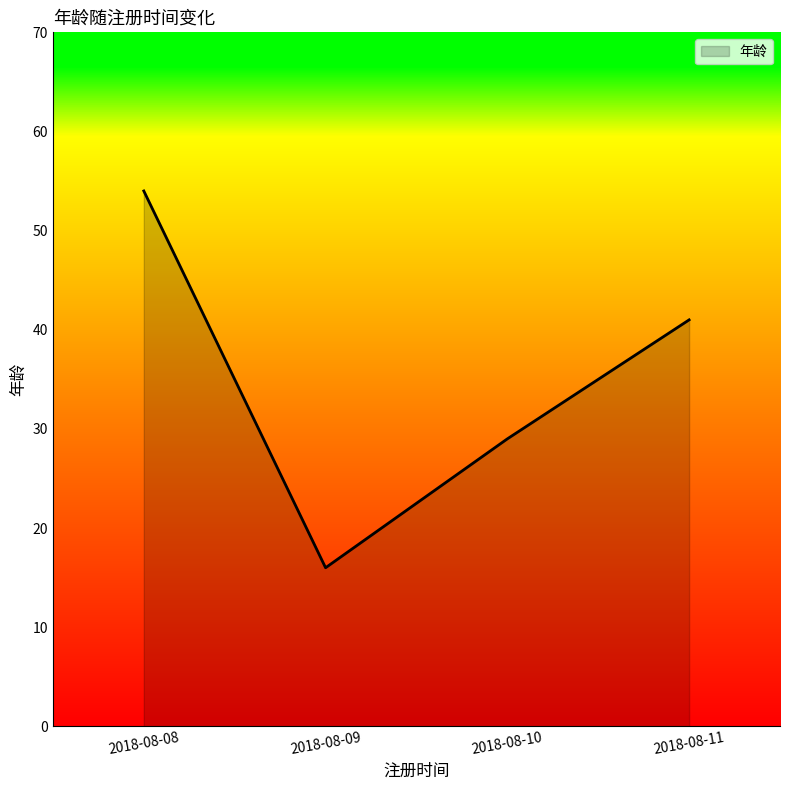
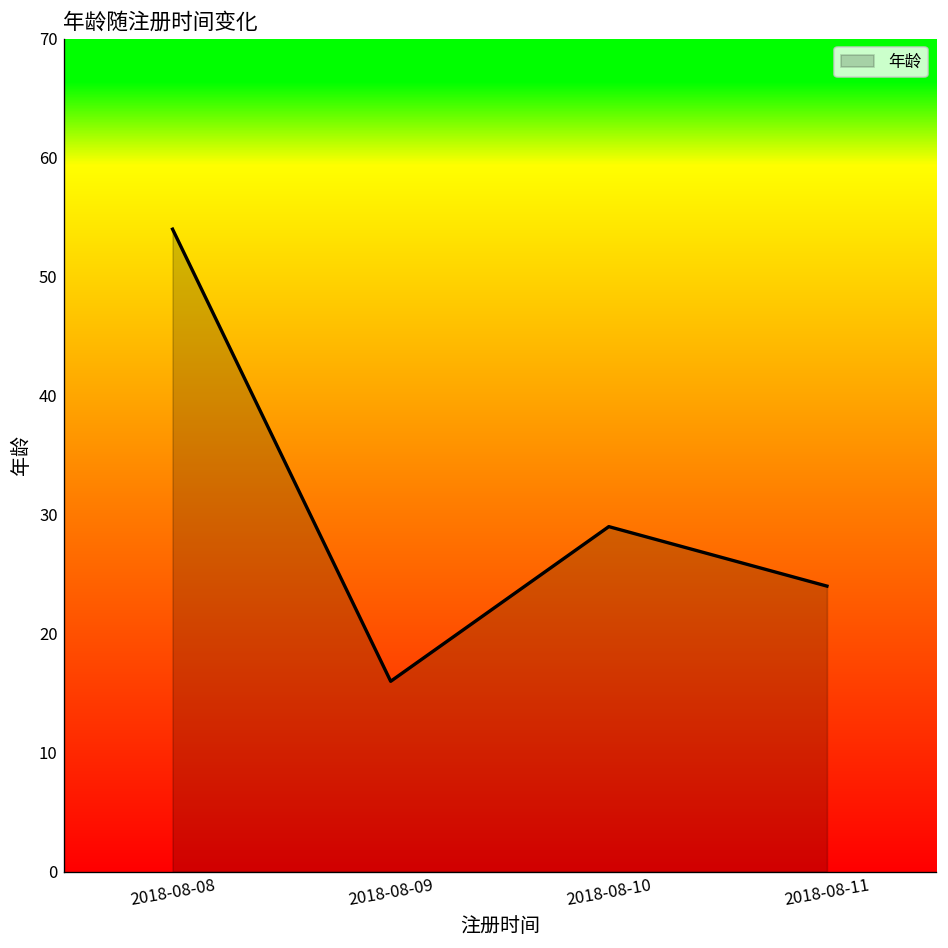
  {
    "2018-08-08": 54,
    "2018-08-09": 16,
    "2018-08-10": 29,
-   "2018-08-11": 41
+   "2018-08-11": 24
  }
